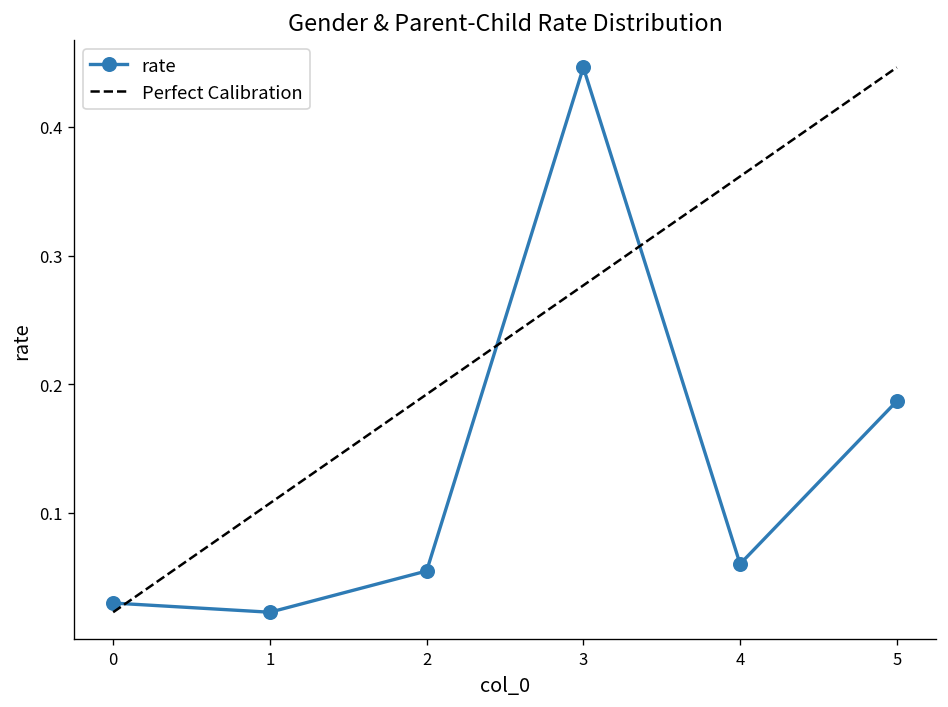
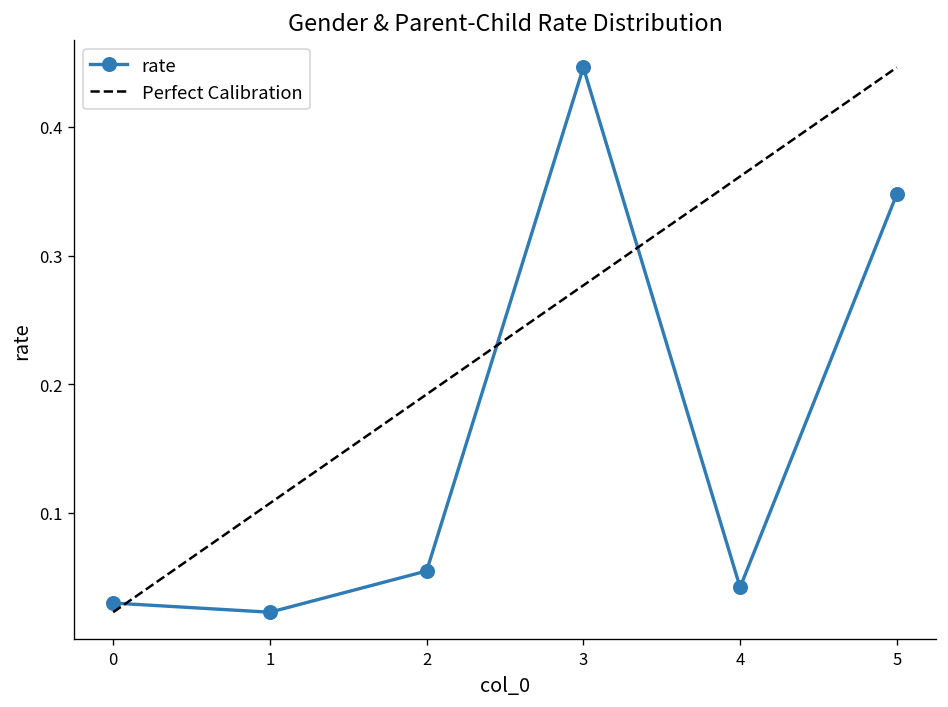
  {
    "rate": {
      "0": 0.030,
      "1": 0.023,
      "2": 0.055,
      "3": 0.446,
-     "4": 0.060,
-     "5": 0.187
+     "4": 0.042,
+     "5": 0.348
    },
    "Perfect Calibration": {
      "0": 0.023,
      "5": 0.446
    }
  }
